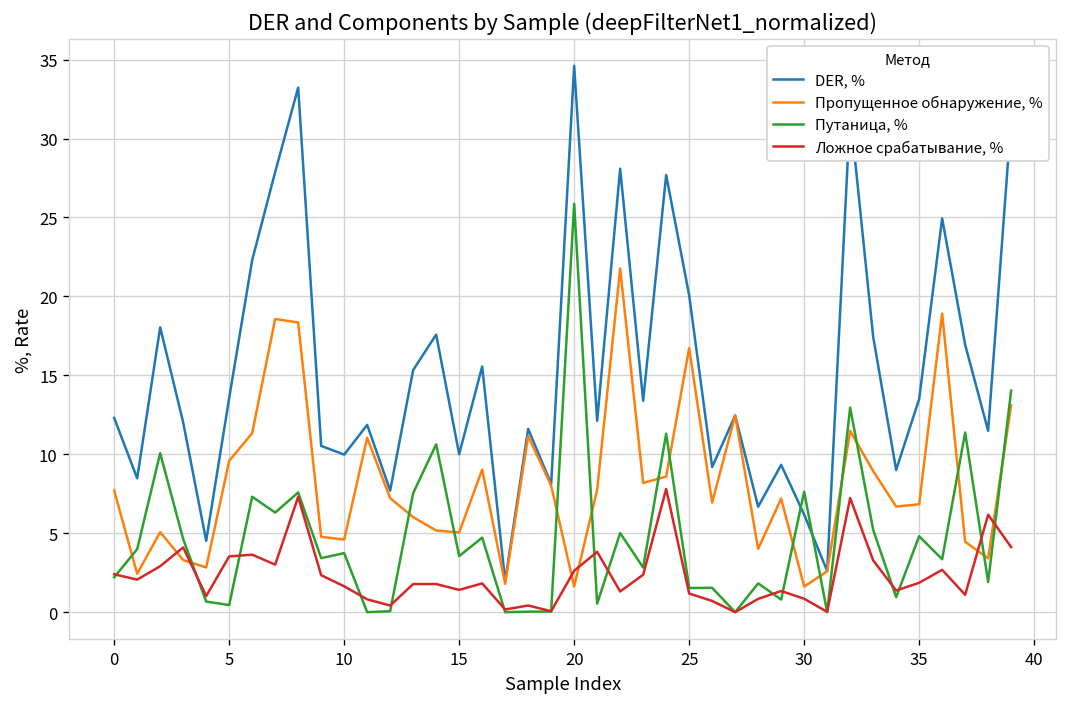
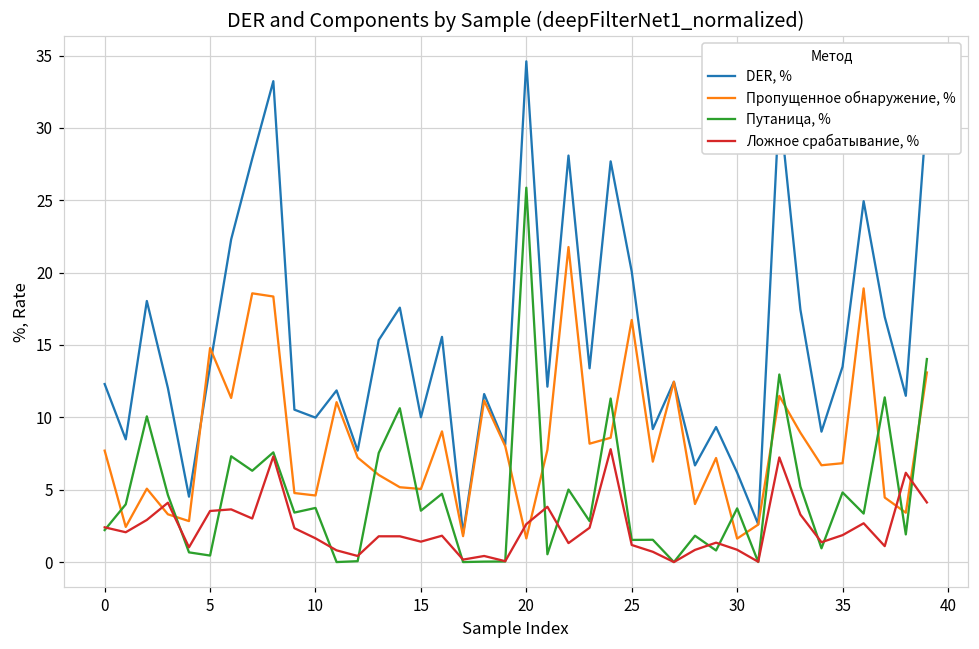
  {
    "DER, %": {
      "0": 12.3,
      "5": 13.6,
      "10": 10.0,
      "15": 10.0,
      "20": 34.6,
      "25": 20.1,
      "30": 6.2,
      "35": 13.5
    },
    "Пропущенное обнаружение, %": {
      "0": 7.7,
-     "5": 9.6,
+     "5": 14.8,
      "10": 4.6,
      "15": 5.1,
      "20": 1.6,
      "25": 16.7,
      "30": 1.6,
      "35": 6.8
    },
    "Путаница, %": {
      "5": 0.5,
      "10": 3.7,
      "15": 3.6,
      "20": 25.9,
      "25": 1.5,
-     "30": 7.6,
+     "30": 3.7,
      "35": 4.8
    },
    "Ложное срабатывание, %": {
      "5": 3.5,
      "10": 1.6,
      "15": 1.4,
      "20": 2.6,
      "25": 1.2,
      "30": 0.9,
      "35": 1.9
    }
  }
